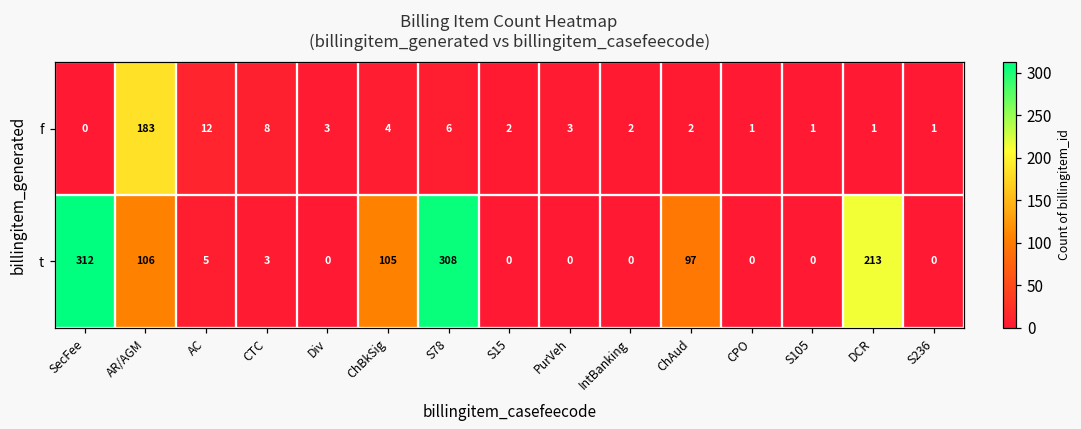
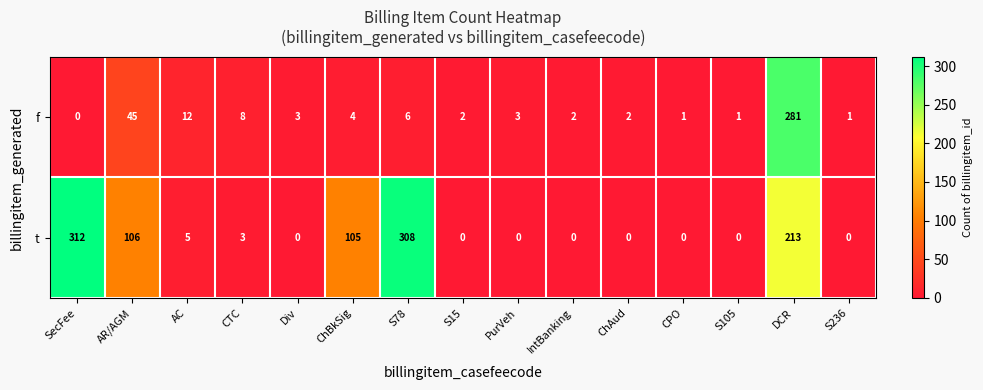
  {
    "f": {
      "SecFee": 0,
-     "AR/AGM": 183,
+     "AR/AGM": 45,
      "AC": 12,
      "CTC": 8,
      "Div": 3,
      "ChBkSig": 4,
      "S78": 6,
      "S15": 2,
      "PurVeh": 3,
      "IntBanking": 2,
      "ChAud": 2,
      "CPO": 1,
      "S105": 1,
-     "DCR": 1,
+     "DCR": 281,
      "S236": 1
    },
    "t": {
      "SecFee": 312,
      "AR/AGM": 106,
      "AC": 5,
      "CTC": 3,
      "Div": 0,
      "ChBkSig": 105,
      "S78": 308,
      "S15": 0,
      "PurVeh": 0,
      "IntBanking": 0,
-     "ChAud": 97,
+     "ChAud": 0,
      "CPO": 0,
      "S105": 0,
      "DCR": 213,
      "S236": 0
    }
  }
